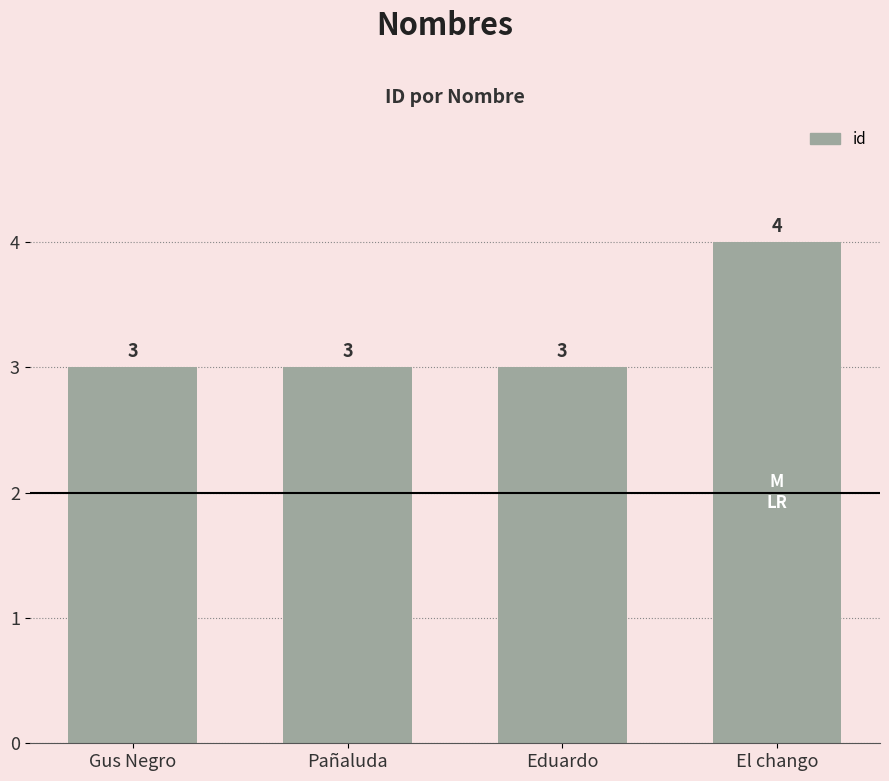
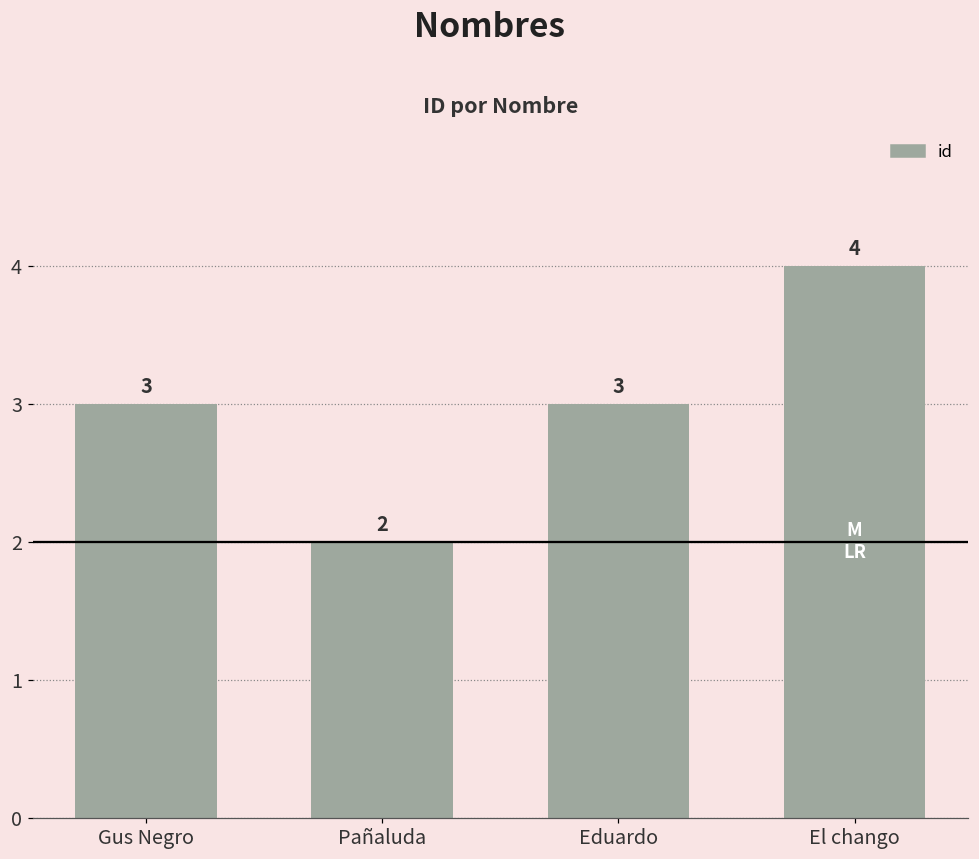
  {
    "Gus Negro": 3,
-   "Pañaluda": 3,
+   "Pañaluda": 2,
    "Eduardo": 3,
    "El chango": 4
  }
